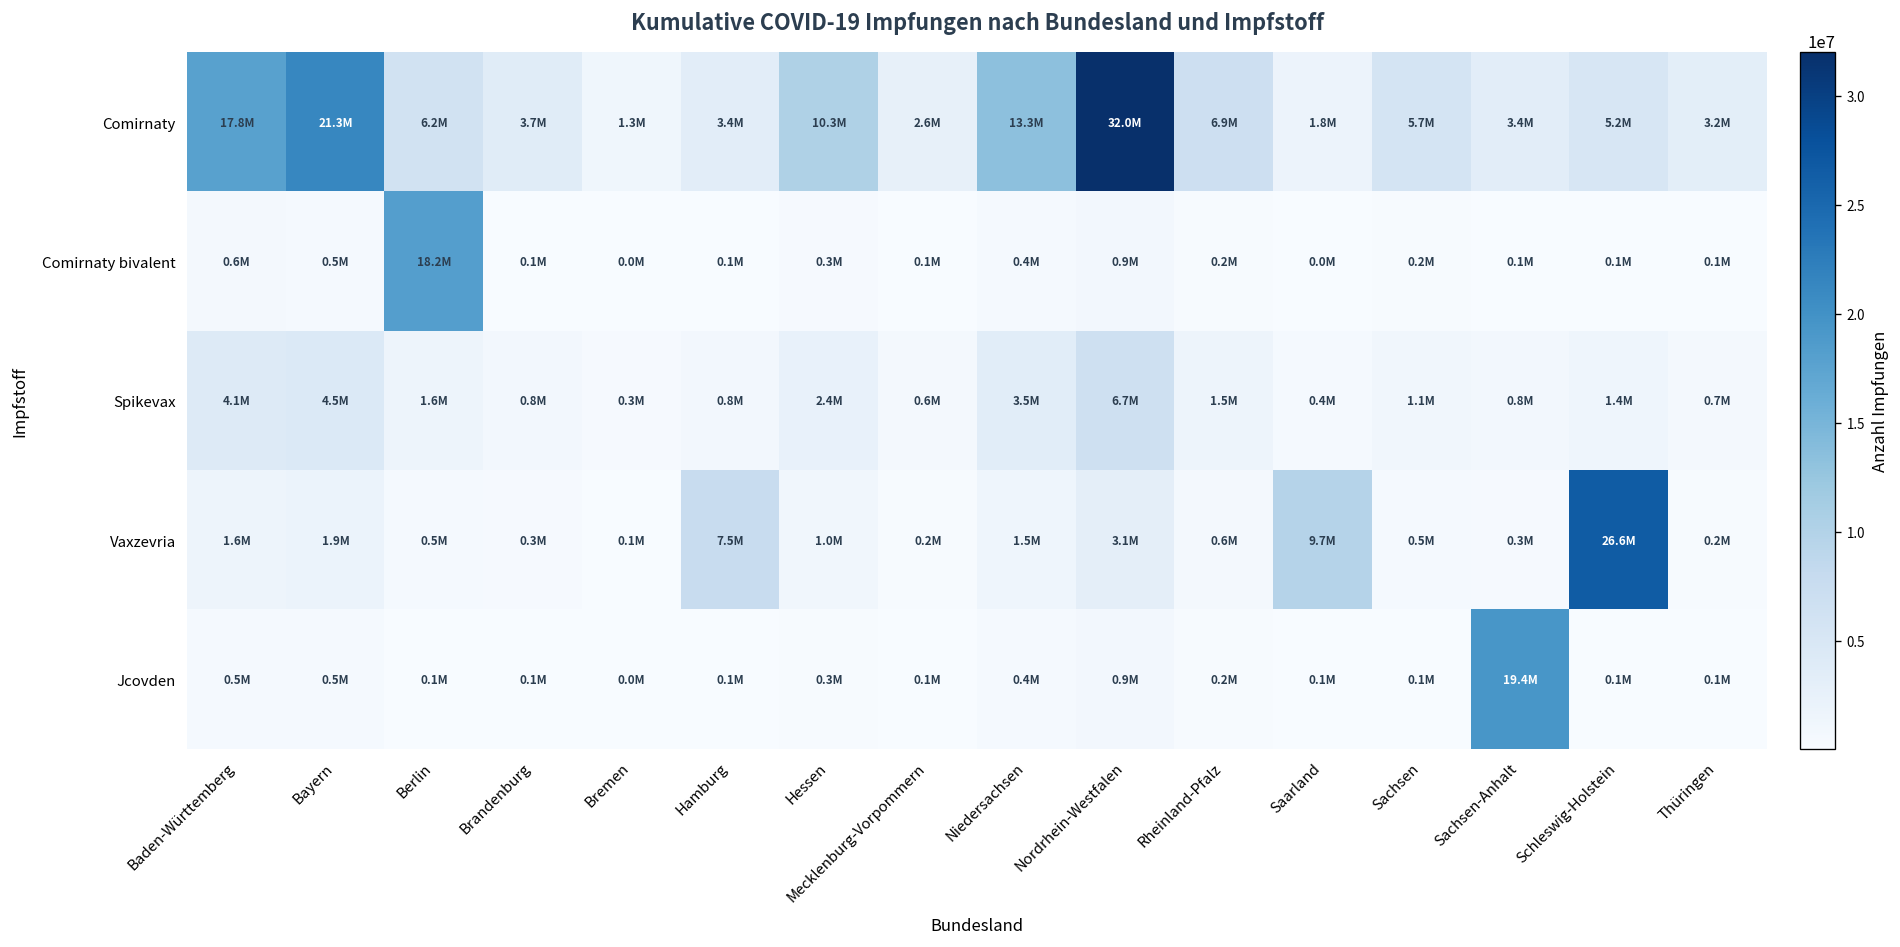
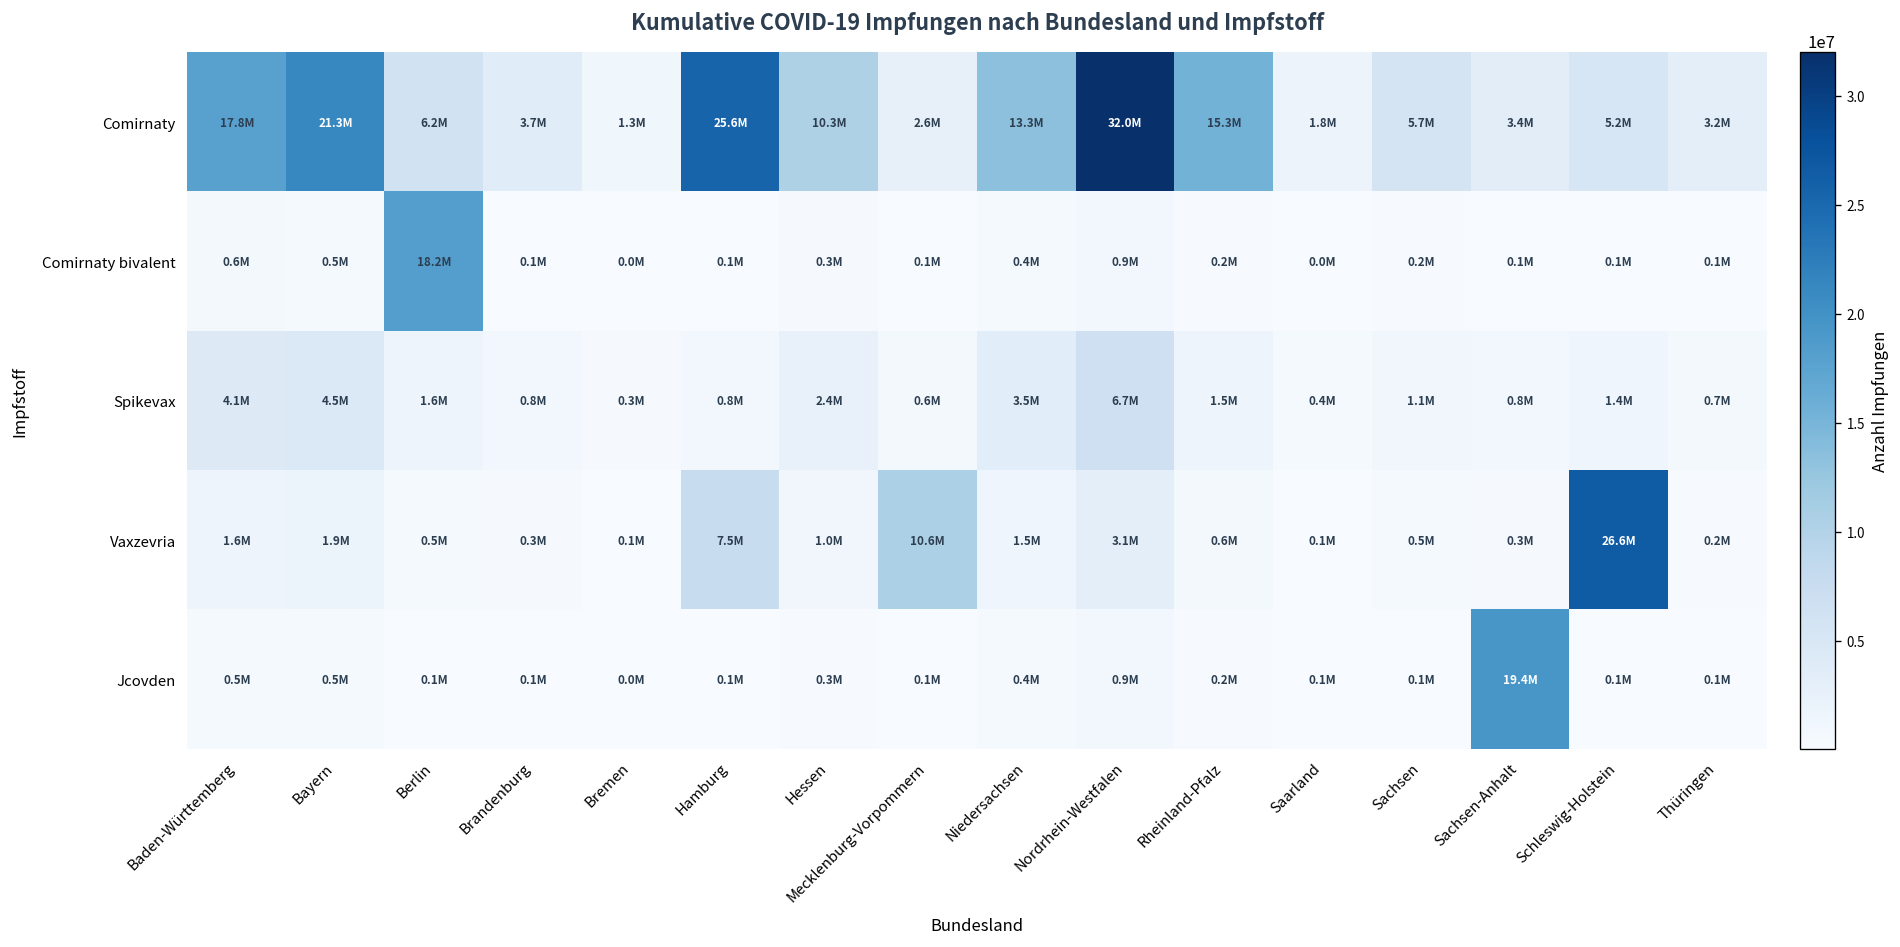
  {
    "Comirnaty": {
      "Baden-Württemberg": "17.8M",
      "Bayern": "21.3M",
      "Berlin": "6.2M",
      "Brandenburg": "3.7M",
      "Bremen": "1.3M",
-     "Hamburg": "3.4M",
+     "Hamburg": "25.6M",
      "Hessen": "10.3M",
      "Mecklenburg-Vorpommern": "2.6M",
      "Niedersachsen": "13.3M",
      "Nordrhein-Westfalen": "32.0M",
-     "Rheinland-Pfalz": "6.9M",
+     "Rheinland-Pfalz": "15.3M",
      "Saarland": "1.8M",
      "Sachsen": "5.7M",
      "Sachsen-Anhalt": "3.4M",
      "Schleswig-Holstein": "5.2M",
      "Thüringen": "3.2M"
    },
    "Comirnaty bivalent": {
      "Baden-Württemberg": "0.6M",
      "Bayern": "0.5M",
      "Berlin": "18.2M",
      "Brandenburg": "0.1M",
      "Bremen": "0.0M",
      "Hamburg": "0.1M",
      "Hessen": "0.3M",
      "Mecklenburg-Vorpommern": "0.1M",
      "Niedersachsen": "0.4M",
      "Nordrhein-Westfalen": "0.9M",
      "Rheinland-Pfalz": "0.2M",
      "Saarland": "0.0M",
      "Sachsen": "0.2M",
      "Sachsen-Anhalt": "0.1M",
      "Schleswig-Holstein": "0.1M",
      "Thüringen": "0.1M"
    },
    "Spikevax": {
      "Baden-Württemberg": "4.1M",
      "Bayern": "4.5M",
      "Berlin": "1.6M",
      "Brandenburg": "0.8M",
      "Bremen": "0.3M",
      "Hamburg": "0.8M",
      "Hessen": "2.4M",
      "Mecklenburg-Vorpommern": "0.6M",
      "Niedersachsen": "3.5M",
      "Nordrhein-Westfalen": "6.7M",
      "Rheinland-Pfalz": "1.5M",
      "Saarland": "0.4M",
      "Sachsen": "1.1M",
      "Sachsen-Anhalt": "0.8M",
      "Schleswig-Holstein": "1.4M",
      "Thüringen": "0.7M"
    },
    "Vaxzevria": {
      "Baden-Württemberg": "1.6M",
      "Bayern": "1.9M",
      "Berlin": "0.5M",
      "Brandenburg": "0.3M",
      "Bremen": "0.1M",
      "Hamburg": "7.5M",
      "Hessen": "1.0M",
-     "Mecklenburg-Vorpommern": "0.2M",
+     "Mecklenburg-Vorpommern": "10.6M",
      "Niedersachsen": "1.5M",
      "Nordrhein-Westfalen": "3.1M",
      "Rheinland-Pfalz": "0.6M",
-     "Saarland": "9.7M",
+     "Saarland": "0.1M",
      "Sachsen": "0.5M",
      "Sachsen-Anhalt": "0.3M",
      "Schleswig-Holstein": "26.6M",
      "Thüringen": "0.2M"
    },
    "Jcovden": {
      "Baden-Württemberg": "0.5M",
      "Bayern": "0.5M",
      "Berlin": "0.1M",
      "Brandenburg": "0.1M",
      "Bremen": "0.0M",
      "Hamburg": "0.1M",
      "Hessen": "0.3M",
      "Mecklenburg-Vorpommern": "0.1M",
      "Niedersachsen": "0.4M",
      "Nordrhein-Westfalen": "0.9M",
      "Rheinland-Pfalz": "0.2M",
      "Saarland": "0.1M",
      "Sachsen": "0.1M",
      "Sachsen-Anhalt": "19.4M",
      "Schleswig-Holstein": "0.1M",
      "Thüringen": "0.1M"
    }
  }
